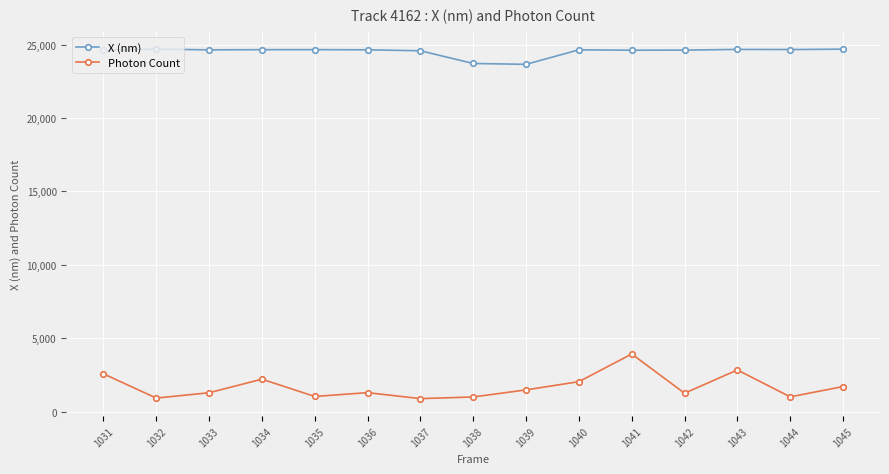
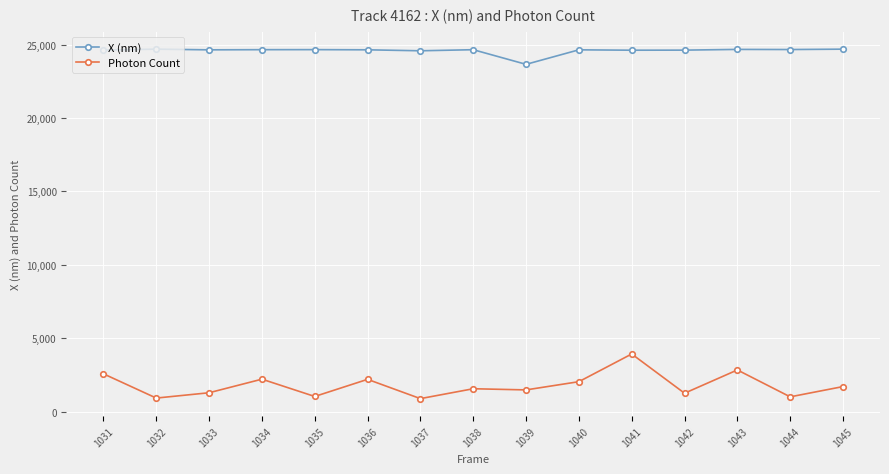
  {
    "X (nm)": {
      "1033": "24,600",
      "1034": "24,700",
      "1035": "24,700",
      "1036": "24,600",
      "1037": "24,600",
-     "1038": "23,700",
+     "1038": "24,700",
      "1039": "23,700",
      "1040": "24,600",
      "1041": "24,600",
      "1042": "24,600",
      "1043": "24,700",
      "1044": "24,700",
      "1045": "24,700"
    },
    "Photon Count": {
      "1031": "2,600",
      "1032": "900",
      "1033": "1,300",
      "1034": "2,200",
      "1035": "1,000",
-     "1036": "1,300",
+     "1036": "2,200",
      "1037": "900",
-     "1038": "1,000",
+     "1038": "1,600",
      "1039": "1,500",
      "1040": "2,000",
      "1041": "3,900",
      "1042": "1,200",
      "1043": "2,800",
      "1044": "1,000",
      "1045": "1,700"
    }
  }
